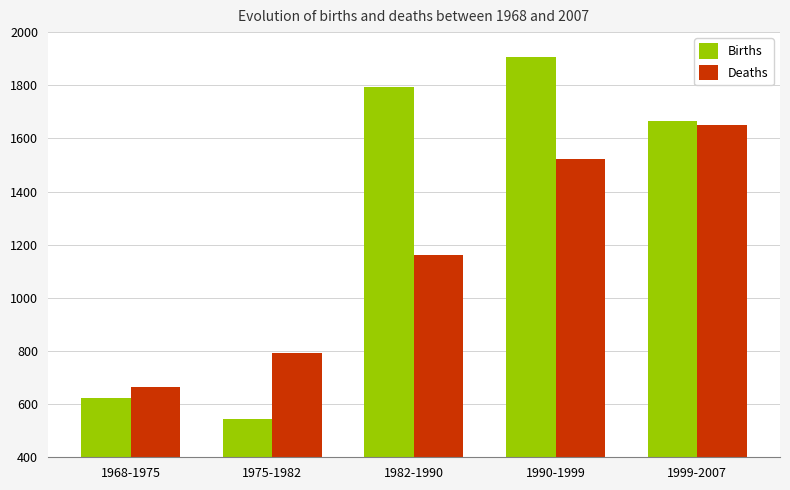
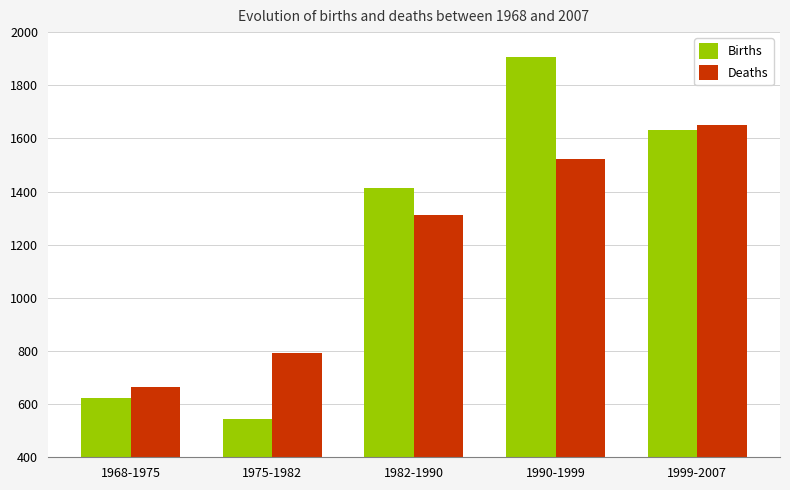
  {
    "Births": {
      "1968-1975": 620,
      "1975-1982": 550,
-     "1982-1990": 1800,
+     "1982-1990": 1410,
      "1990-1999": 1910,
-     "1999-2007": 1670
+     "1999-2007": 1630
    },
    "Deaths": {
      "1968-1975": 670,
      "1975-1982": 790,
-     "1982-1990": 1160,
+     "1982-1990": 1310,
      "1990-1999": 1520,
      "1999-2007": 1650
    }
  }
